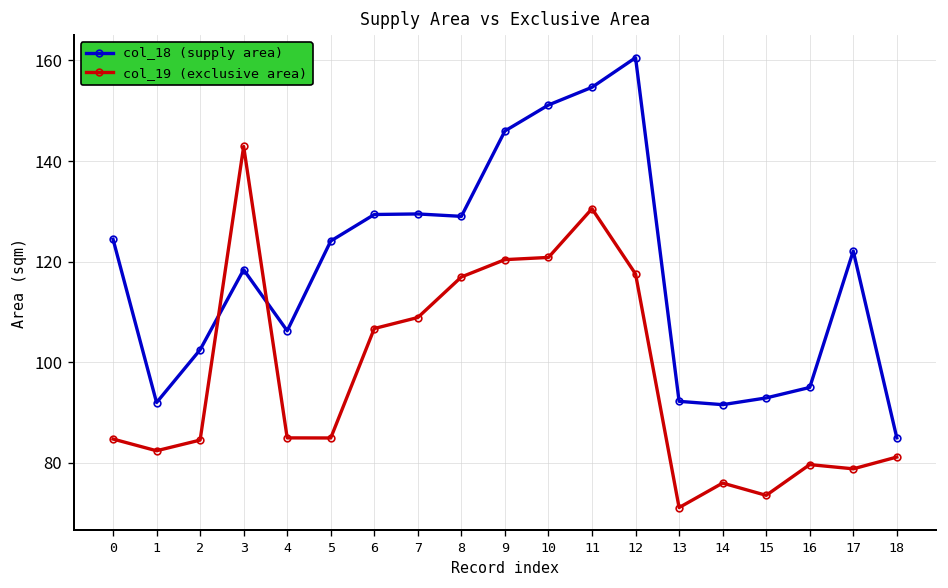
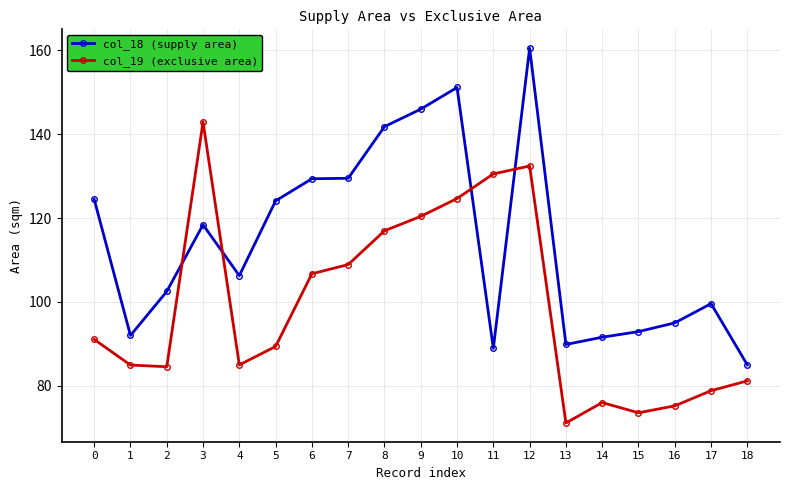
  {
    "col_18 (supply area)": {
      "0": 124,
      "1": 92,
      "2": 102,
      "3": 118,
      "4": 106,
      "5": 124,
      "6": 129,
      "7": 129,
-     "8": 129,
+     "8": 142,
      "9": 146,
      "10": 151,
-     "11": 155,
+     "11": 89,
      "12": 161,
-     "13": 92,
+     "13": 90,
      "14": 92,
      "15": 93,
      "16": 95,
-     "17": 122,
+     "17": 100,
      "18": 85
    },
    "col_19 (exclusive area)": {
-     "0": 85,
-     "1": 82,
+     "0": 91,
+     "1": 85,
      "2": 85,
      "3": 143,
      "4": 85,
-     "5": 85,
+     "5": 89,
      "6": 107,
      "7": 109,
      "8": 117,
      "9": 120,
-     "10": 121,
+     "10": 125,
      "11": 131,
-     "12": 118,
+     "12": 132,
      "13": 71,
      "14": 76,
      "15": 74,
-     "16": 80,
+     "16": 75,
      "17": 79,
      "18": 81
    }
  }
